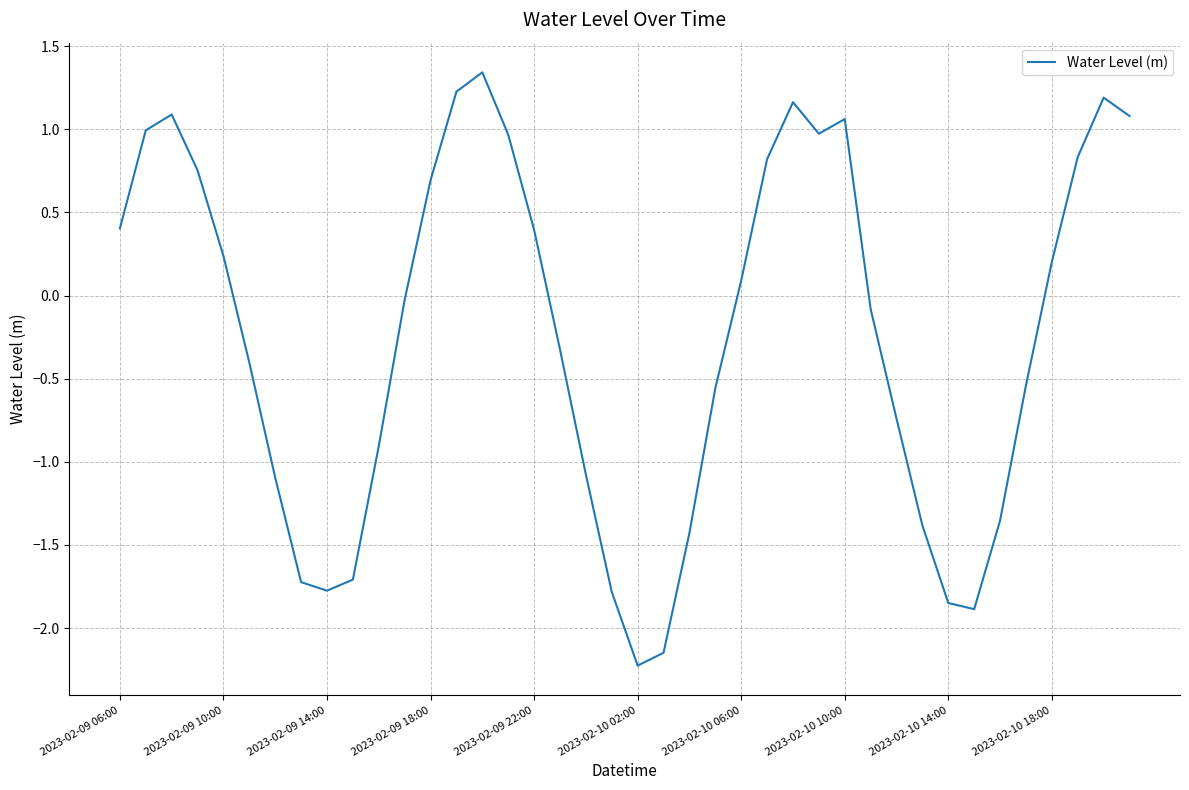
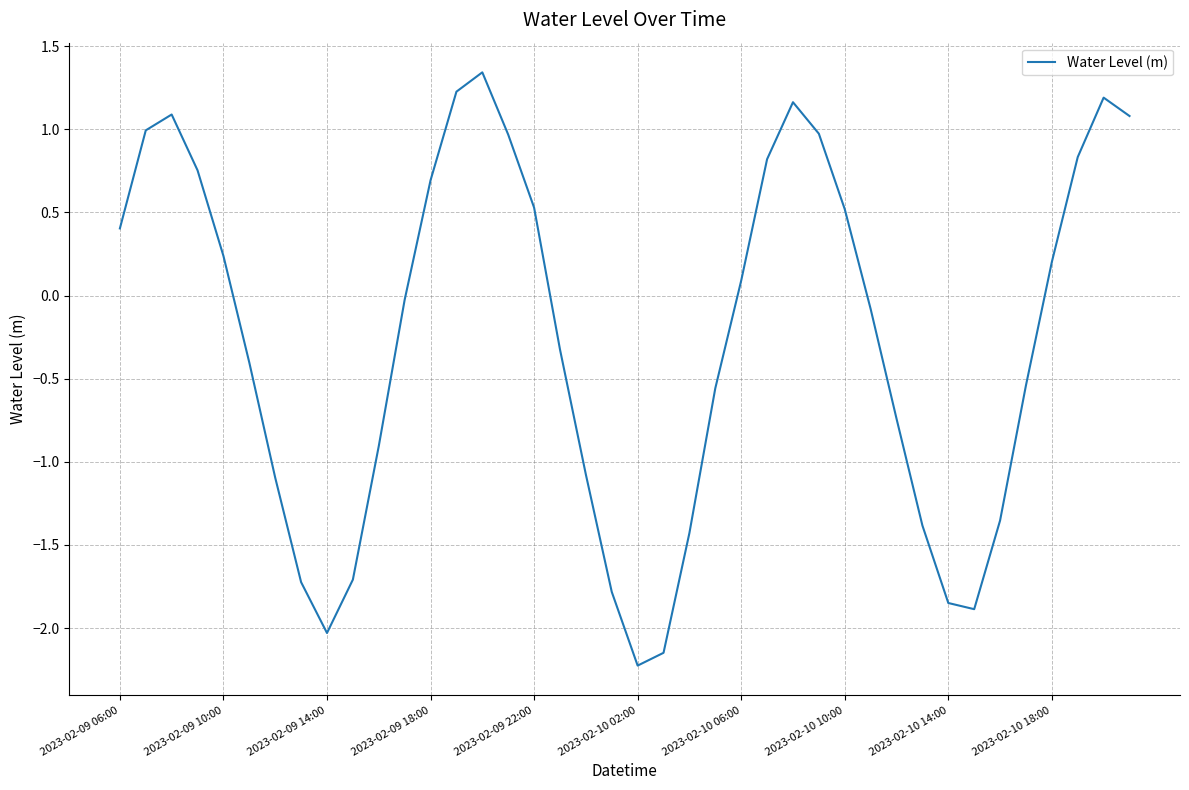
  {
    "2023-02-09 06:00": 0.40,
    "2023-02-09 10:00": 0.24,
-   "2023-02-09 14:00": -1.78,
+   "2023-02-09 14:00": -2.03,
    "2023-02-09 18:00": 0.69,
-   "2023-02-09 22:00": 0.40,
+   "2023-02-09 22:00": 0.53,
    "2023-02-10 02:00": -2.23,
    "2023-02-10 06:00": 0.09,
-   "2023-02-10 10:00": 1.06,
+   "2023-02-10 10:00": 0.52,
    "2023-02-10 14:00": -1.85,
    "2023-02-10 18:00": 0.20
  }
